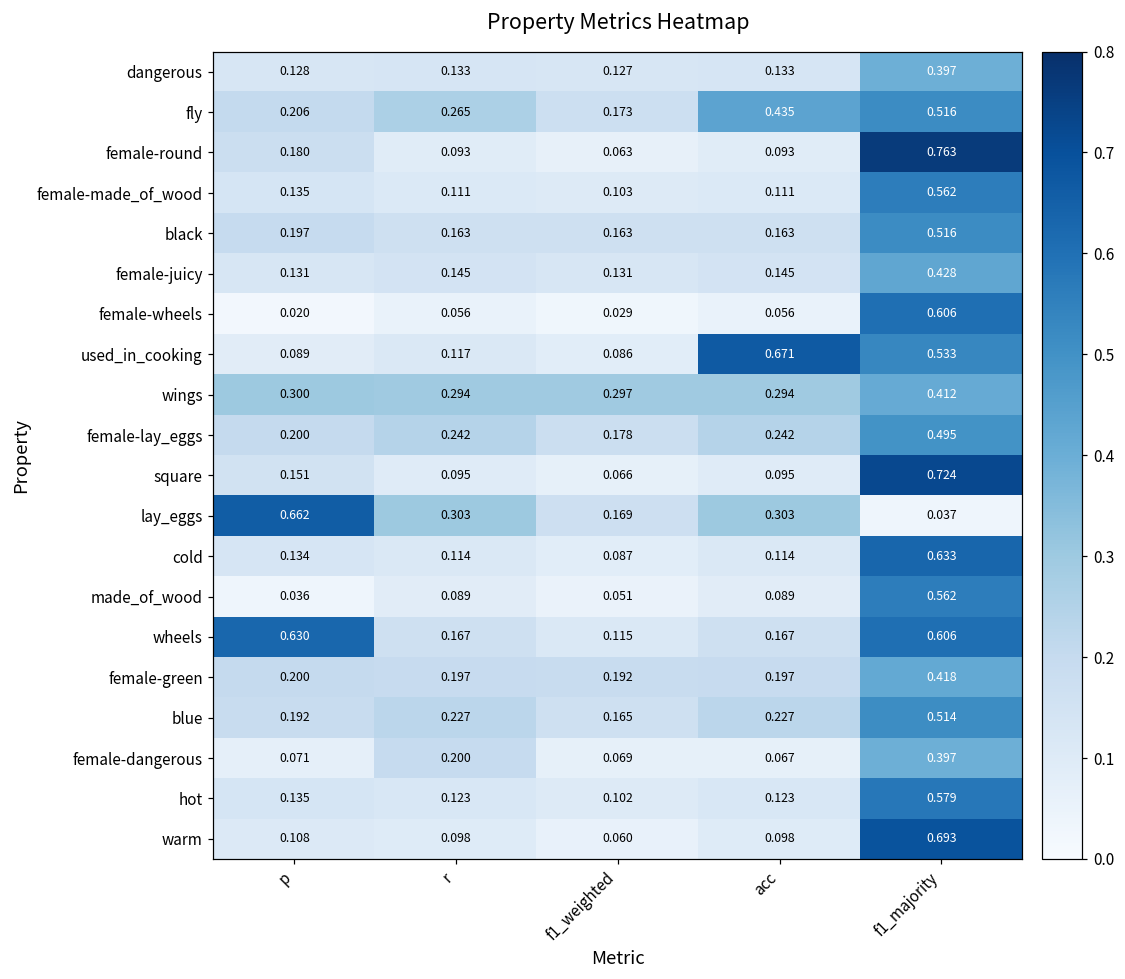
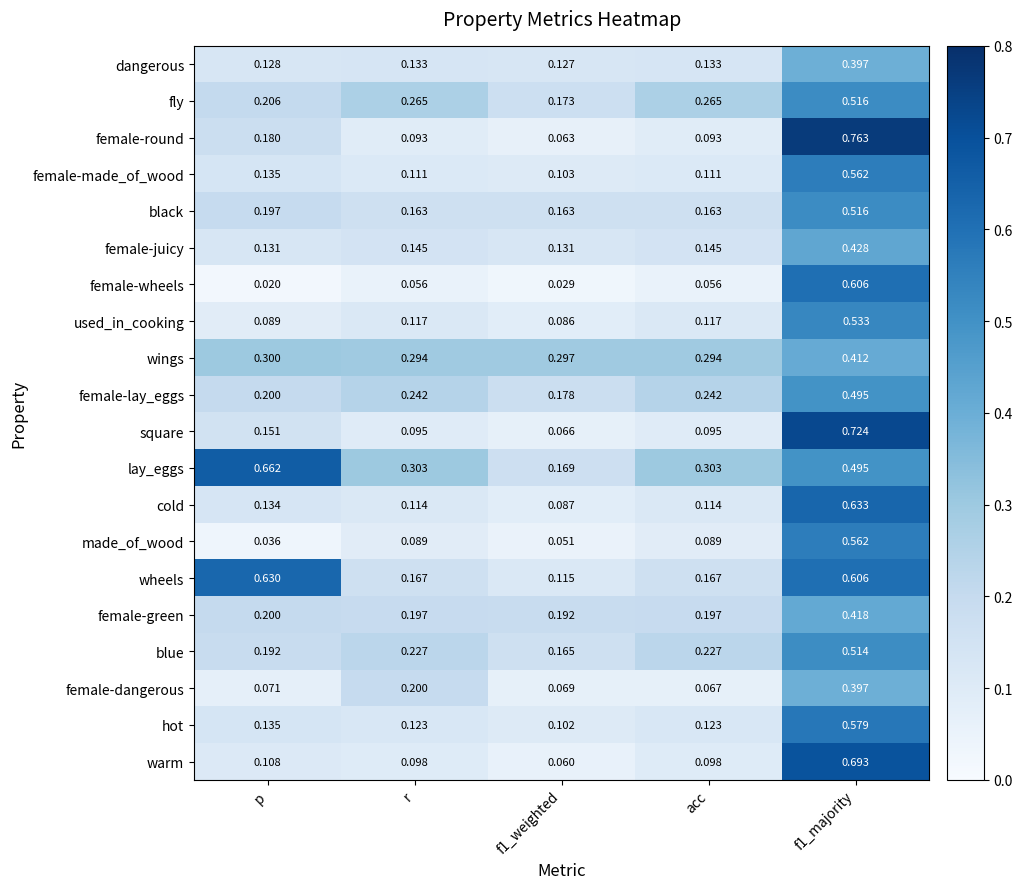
  {
    "dangerous": {
      "p": 0.128,
      "r": 0.133,
      "f1_weighted": 0.127,
      "acc": 0.133,
      "f1_majority": 0.397
    },
    "fly": {
      "p": 0.206,
      "r": 0.265,
      "f1_weighted": 0.173,
-     "acc": 0.435,
+     "acc": 0.265,
      "f1_majority": 0.516
    },
    "female-round": {
      "p": 0.180,
      "r": 0.093,
      "f1_weighted": 0.063,
      "acc": 0.093,
      "f1_majority": 0.763
    },
    "female-made_of_wood": {
      "p": 0.135,
      "r": 0.111,
      "f1_weighted": 0.103,
      "acc": 0.111,
      "f1_majority": 0.562
    },
    "black": {
      "p": 0.197,
      "r": 0.163,
      "f1_weighted": 0.163,
      "acc": 0.163,
      "f1_majority": 0.516
    },
    "female-juicy": {
      "p": 0.131,
      "r": 0.145,
      "f1_weighted": 0.131,
      "acc": 0.145,
      "f1_majority": 0.428
    },
    "female-wheels": {
      "p": 0.020,
      "r": 0.056,
      "f1_weighted": 0.029,
      "acc": 0.056,
      "f1_majority": 0.606
    },
    "used_in_cooking": {
      "p": 0.089,
      "r": 0.117,
      "f1_weighted": 0.086,
-     "acc": 0.671,
+     "acc": 0.117,
      "f1_majority": 0.533
    },
    "wings": {
      "p": 0.300,
      "r": 0.294,
      "f1_weighted": 0.297,
      "acc": 0.294,
      "f1_majority": 0.412
    },
    "female-lay_eggs": {
      "p": 0.200,
      "r": 0.242,
      "f1_weighted": 0.178,
      "acc": 0.242,
      "f1_majority": 0.495
    },
    "square": {
      "p": 0.151,
      "r": 0.095,
      "f1_weighted": 0.066,
      "acc": 0.095,
      "f1_majority": 0.724
    },
    "lay_eggs": {
      "p": 0.662,
      "r": 0.303,
      "f1_weighted": 0.169,
      "acc": 0.303,
-     "f1_majority": 0.037
+     "f1_majority": 0.495
    },
    "cold": {
      "p": 0.134,
      "r": 0.114,
      "f1_weighted": 0.087,
      "acc": 0.114,
      "f1_majority": 0.633
    },
    "made_of_wood": {
      "p": 0.036,
      "r": 0.089,
      "f1_weighted": 0.051,
      "acc": 0.089,
      "f1_majority": 0.562
    },
    "wheels": {
      "p": 0.630,
      "r": 0.167,
      "f1_weighted": 0.115,
      "acc": 0.167,
      "f1_majority": 0.606
    },
    "female-green": {
      "p": 0.200,
      "r": 0.197,
      "f1_weighted": 0.192,
      "acc": 0.197,
      "f1_majority": 0.418
    },
    "blue": {
      "p": 0.192,
      "r": 0.227,
      "f1_weighted": 0.165,
      "acc": 0.227,
      "f1_majority": 0.514
    },
    "female-dangerous": {
      "p": 0.071,
      "r": 0.200,
      "f1_weighted": 0.069,
      "acc": 0.067,
      "f1_majority": 0.397
    },
    "hot": {
      "p": 0.135,
      "r": 0.123,
      "f1_weighted": 0.102,
      "acc": 0.123,
      "f1_majority": 0.579
    },
    "warm": {
      "p": 0.108,
      "r": 0.098,
      "f1_weighted": 0.060,
      "acc": 0.098,
      "f1_majority": 0.693
    }
  }
